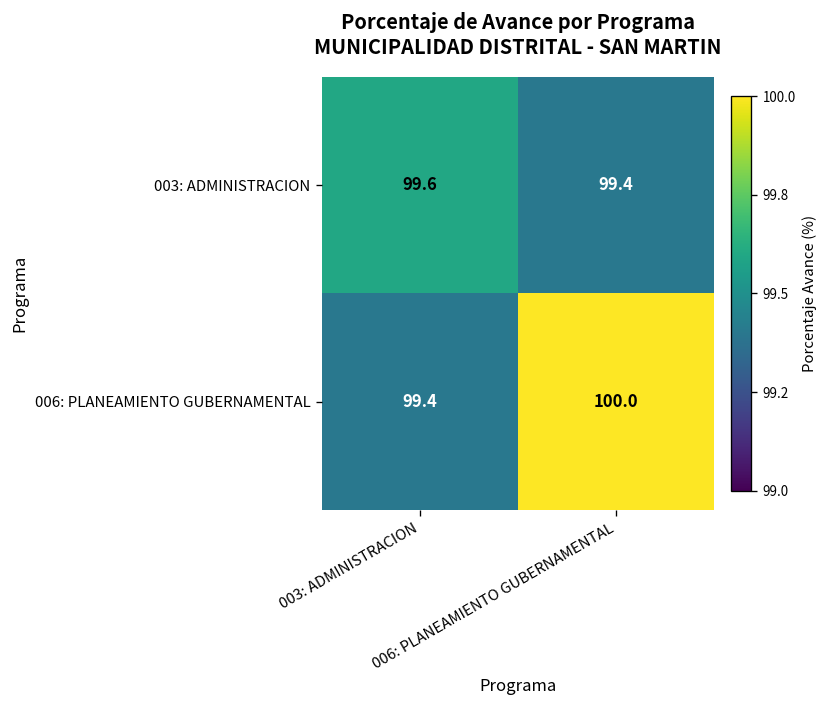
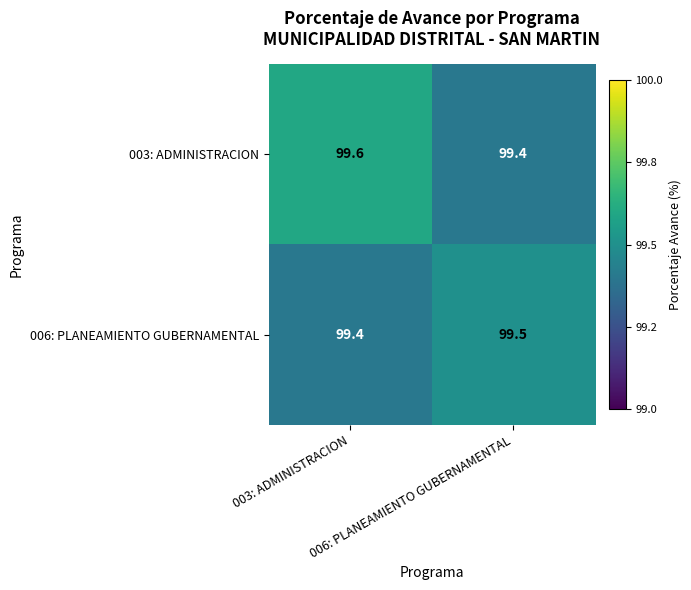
  {
    "003: ADMINISTRACION": {
      "003: ADMINISTRACION": 99.6,
      "006: PLANEAMIENTO GUBERNAMENTAL": 99.4
    },
    "006: PLANEAMIENTO GUBERNAMENTAL": {
      "003: ADMINISTRACION": 99.4,
-     "006: PLANEAMIENTO GUBERNAMENTAL": 100.0
+     "006: PLANEAMIENTO GUBERNAMENTAL": 99.5
    }
  }
